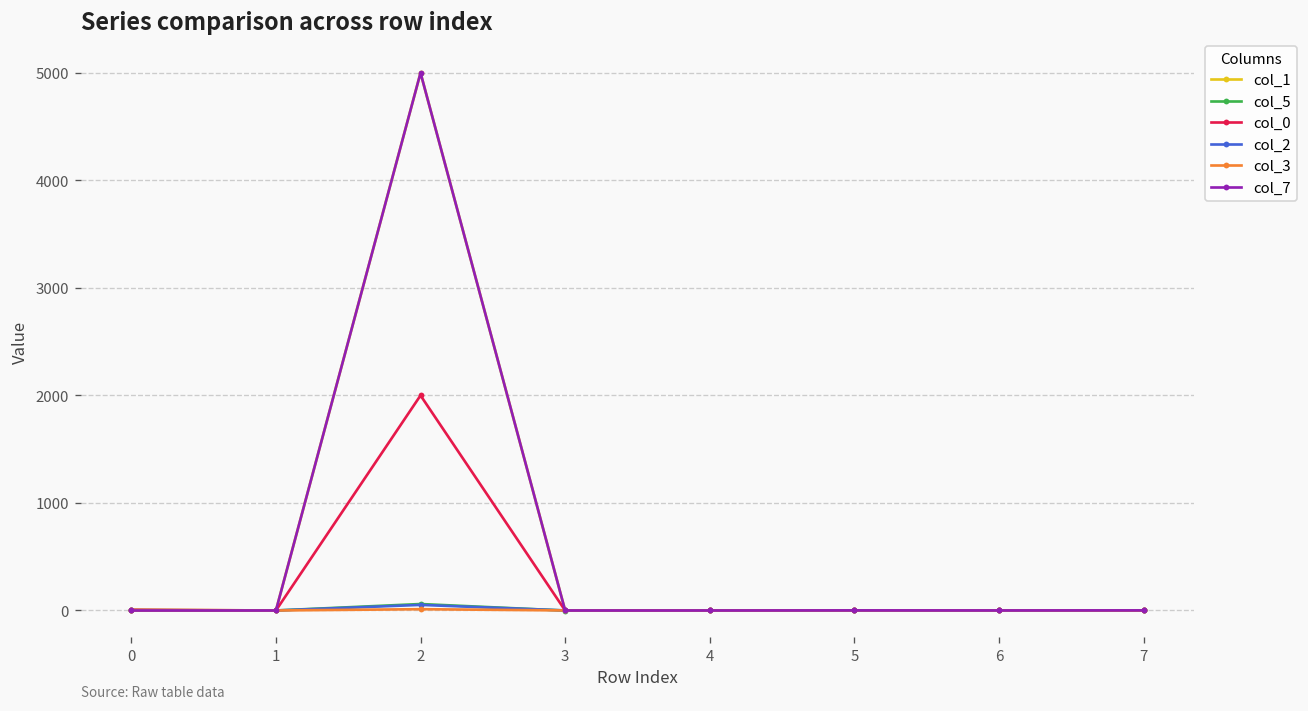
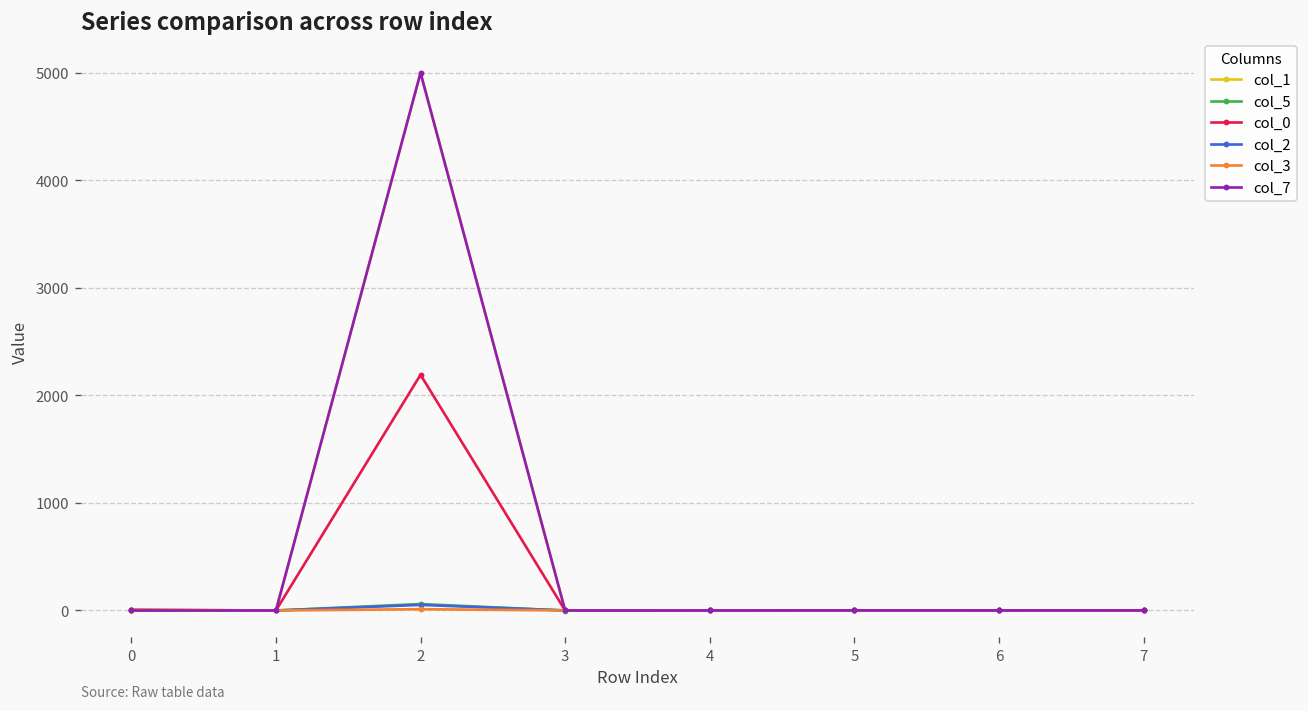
  {
    "col_7": {
      "2": 5000
    },
    "col_0": {
-     "2": 2000
+     "2": 2200
    },
    "col_3": {
      "2": 0
    }
  }
